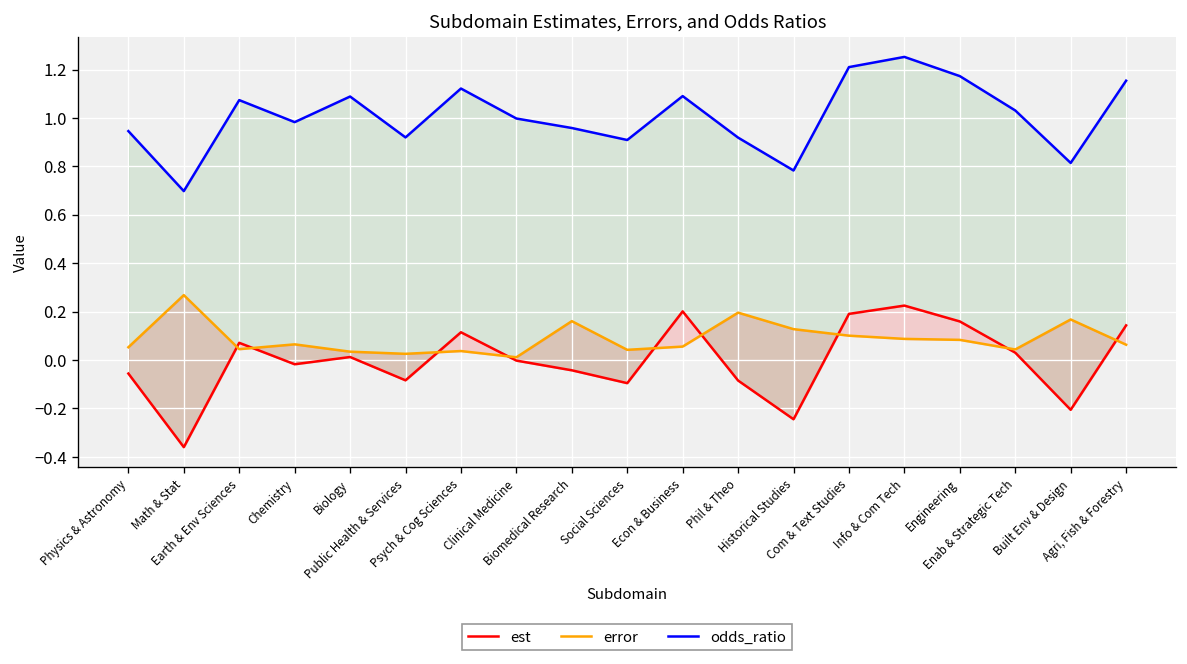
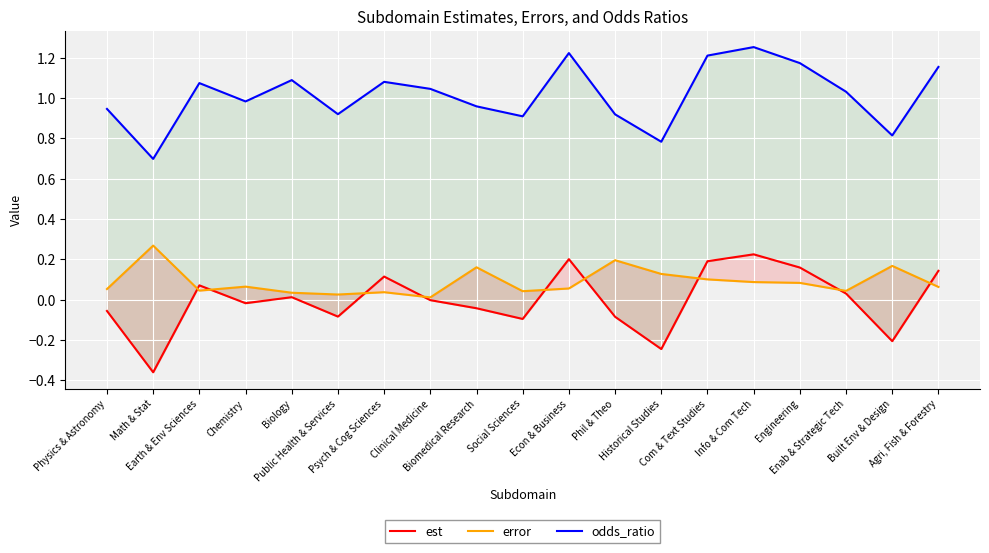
  {
    "error": {
      "Earth & Env Sciences": 0.04,
      "Psych & Cog Sciences": 0.04,
      "Econ & Business": 0.06,
      "Com & Text Studies": 0.10,
      "Info & Com Tech": 0.09,
      "Engineering": 0.08,
      "Agri, Fish & Forestry": 0.06
    },
    "odds_ratio": {
      "Physics & Astronomy": 0.95,
      "Math & Stat": 0.70,
      "Earth & Env Sciences": 1.07,
      "Chemistry": 0.98,
      "Biology": 1.09,
      "Public Health & Services": 0.92,
-     "Psych & Cog Sciences": 1.12,
-     "Clinical Medicine": 1.00,
+     "Psych & Cog Sciences": 1.08,
+     "Clinical Medicine": 1.04,
      "Biomedical Research": 0.96,
      "Social Sciences": 0.91,
-     "Econ & Business": 1.09,
+     "Econ & Business": 1.22,
      "Phil & Theo": 0.92,
      "Historical Studies": 0.78,
      "Com & Text Studies": 1.21,
      "Info & Com Tech": 1.25,
      "Engineering": 1.17,
      "Enab & Strategic Tech": 1.03,
      "Built Env & Design": 0.81,
      "Agri, Fish & Forestry": 1.15
    }
  }
